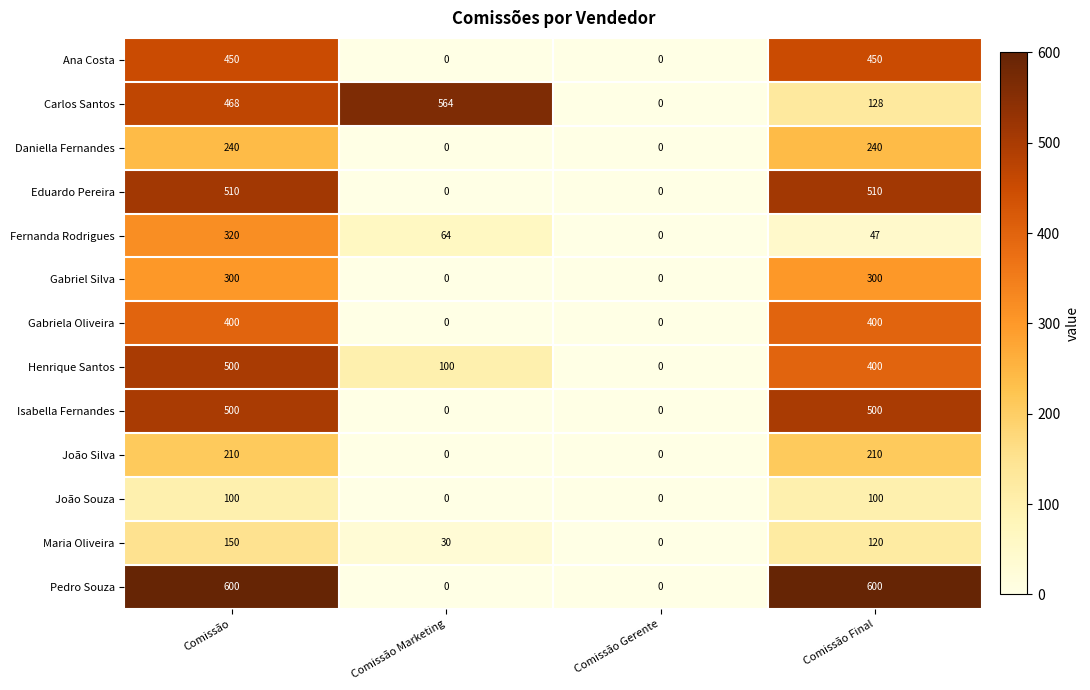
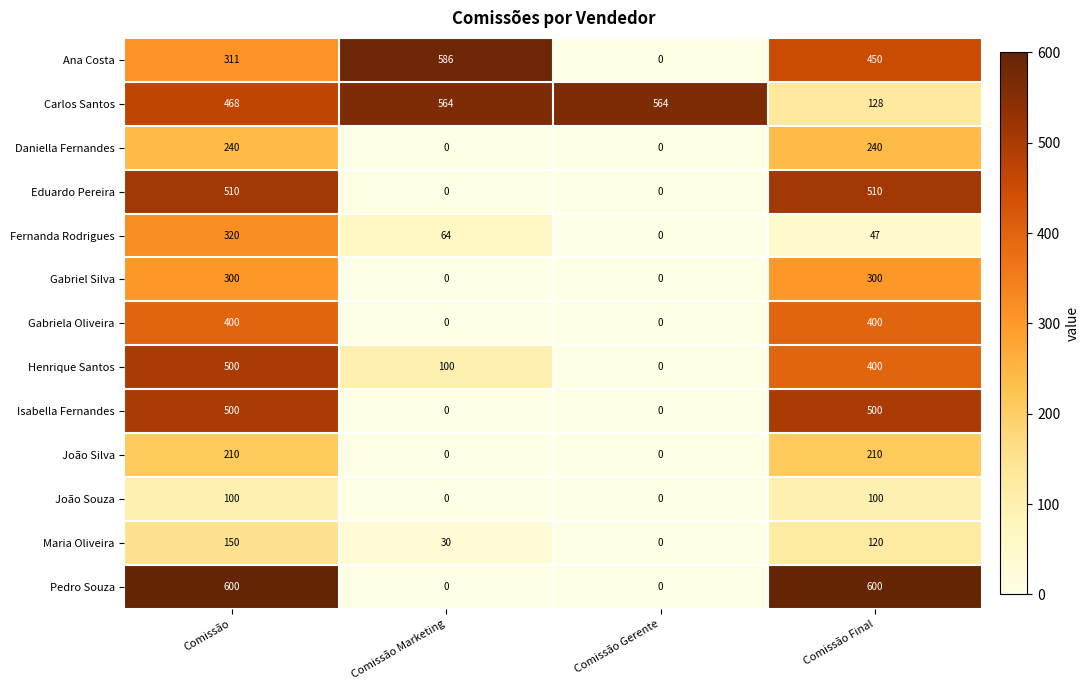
  {
    "Ana Costa": {
-     "Comissão": 450,
-     "Comissão Marketing": 0,
+     "Comissão": 311,
+     "Comissão Marketing": 586,
      "Comissão Gerente": 0,
      "Comissão Final": 450
    },
    "Carlos Santos": {
      "Comissão": 468,
      "Comissão Marketing": 564,
-     "Comissão Gerente": 0,
+     "Comissão Gerente": 564,
      "Comissão Final": 128
    },
    "Daniella Fernandes": {
      "Comissão": 240,
      "Comissão Marketing": 0,
      "Comissão Gerente": 0,
      "Comissão Final": 240
    },
    "Eduardo Pereira": {
      "Comissão": 510,
      "Comissão Marketing": 0,
      "Comissão Gerente": 0,
      "Comissão Final": 510
    },
    "Fernanda Rodrigues": {
      "Comissão": 320,
      "Comissão Marketing": 64,
      "Comissão Gerente": 0,
      "Comissão Final": 47
    },
    "Gabriel Silva": {
      "Comissão": 300,
      "Comissão Marketing": 0,
      "Comissão Gerente": 0,
      "Comissão Final": 300
    },
    "Gabriela Oliveira": {
      "Comissão": 400,
      "Comissão Marketing": 0,
      "Comissão Gerente": 0,
      "Comissão Final": 400
    },
    "Henrique Santos": {
      "Comissão": 500,
      "Comissão Marketing": 100,
      "Comissão Gerente": 0,
      "Comissão Final": 400
    },
    "Isabella Fernandes": {
      "Comissão": 500,
      "Comissão Marketing": 0,
      "Comissão Gerente": 0,
      "Comissão Final": 500
    },
    "João Silva": {
      "Comissão": 210,
      "Comissão Marketing": 0,
      "Comissão Gerente": 0,
      "Comissão Final": 210
    },
    "João Souza": {
      "Comissão": 100,
      "Comissão Marketing": 0,
      "Comissão Gerente": 0,
      "Comissão Final": 100
    },
    "Maria Oliveira": {
      "Comissão": 150,
      "Comissão Marketing": 30,
      "Comissão Gerente": 0,
      "Comissão Final": 120
    },
    "Pedro Souza": {
      "Comissão": 600,
      "Comissão Marketing": 0,
      "Comissão Gerente": 0,
      "Comissão Final": 600
    }
  }
